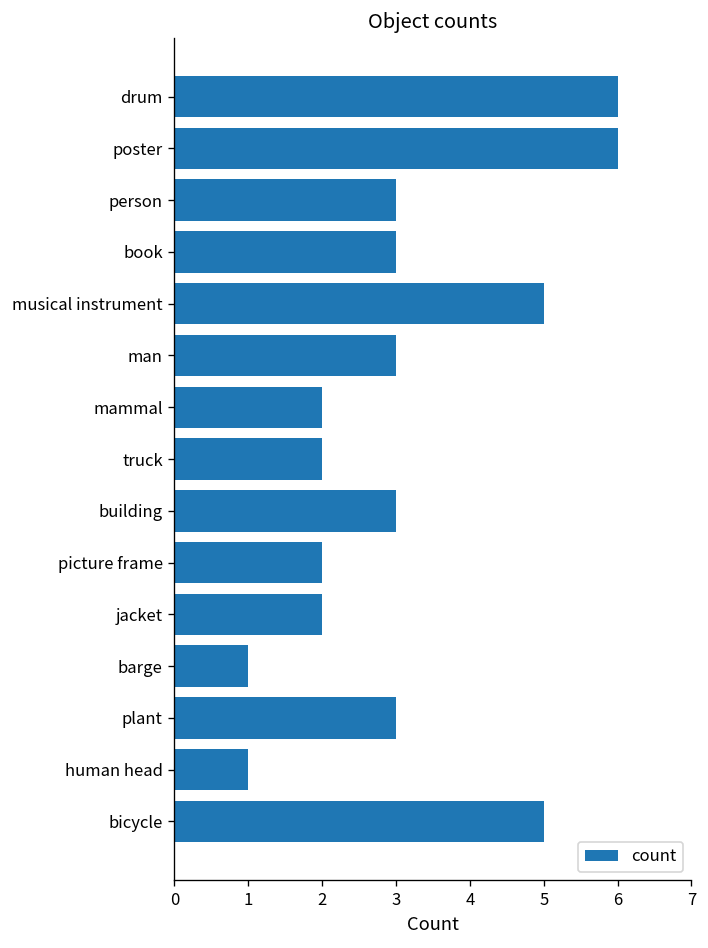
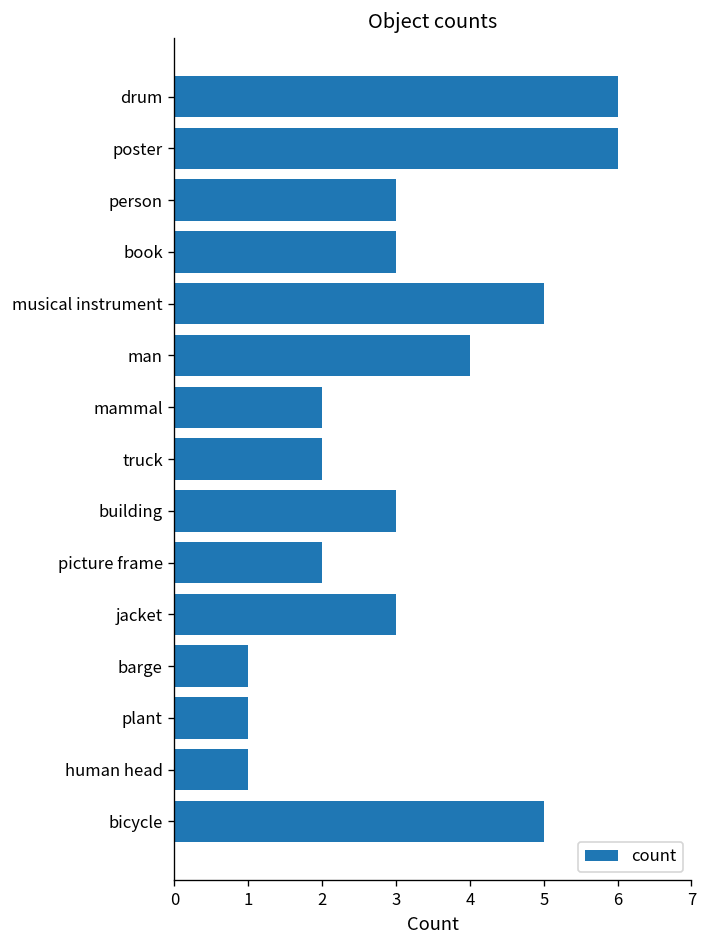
  {
    "drum": 6,
    "poster": 6,
    "person": 3,
    "book": 3,
    "musical instrument": 5,
-   "man": 3,
+   "man": 4,
    "mammal": 2,
    "truck": 2,
    "building": 3,
    "picture frame": 2,
-   "jacket": 2,
+   "jacket": 3,
    "barge": 1,
-   "plant": 3,
+   "plant": 1,
    "human head": 1,
    "bicycle": 5
  }
